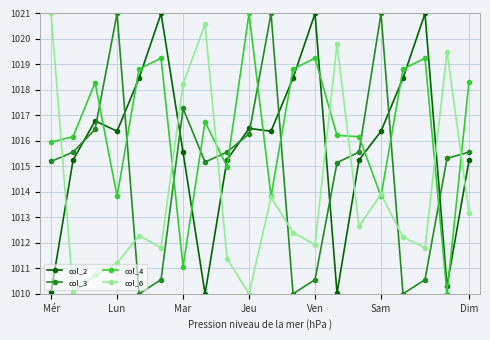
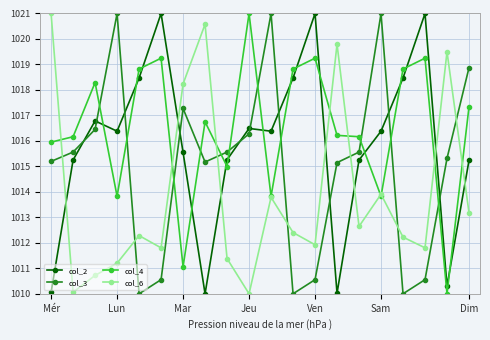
  {
    "col_2": {
      "Mér": 1010.1,
      "Lun": 1016.4,
      "Mar": 1015.6,
      "Jeu": 1016.5,
      "Ven": 1021.0,
      "Sam": 1016.4,
      "Dim": 1015.2
    },
    "col_3": {
      "Mér": 1015.2,
      "Lun": 1021.0,
      "Mar": 1017.3,
      "Jeu": 1016.3,
      "Ven": 1010.6,
      "Sam": 1021.0,
-     "Dim": 1015.6
+     "Dim": 1018.9
    },
    "col_4": {
      "Mér": 1016.0,
      "Lun": 1013.8,
      "Mar": 1011.1,
      "Jeu": 1021.0,
      "Ven": 1019.2,
-     "Dim": 1018.3
+     "Dim": 1017.3
    },
    "col_6": {
      "Mér": 1021.0,
      "Lun": 1011.2,
      "Mar": 1018.2,
      "Jeu": 1010.0,
      "Ven": 1011.9,
      "Dim": 1013.2
    }
  }
